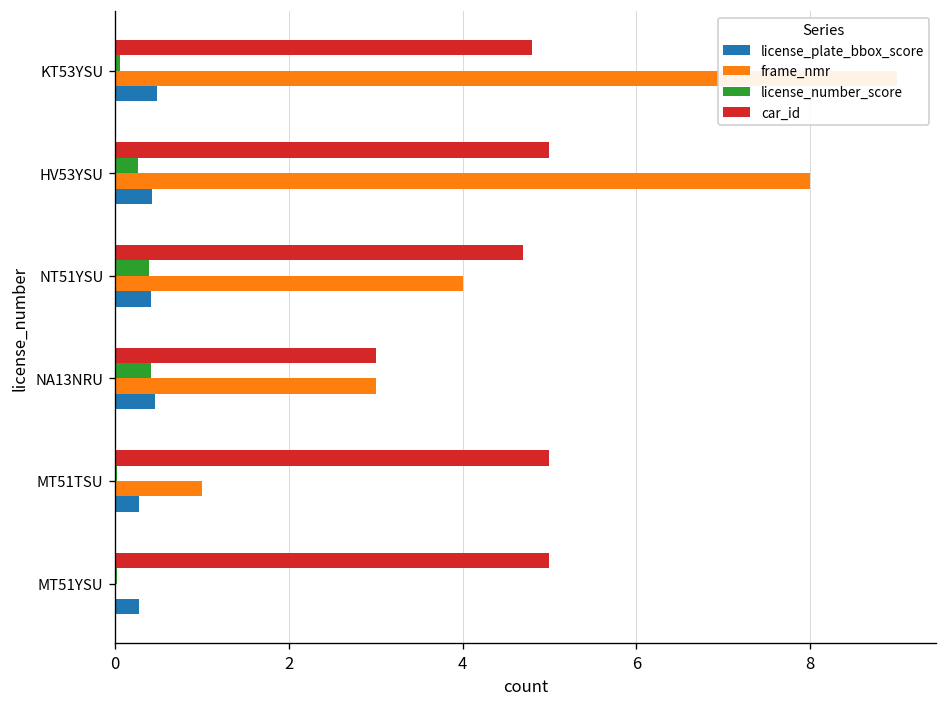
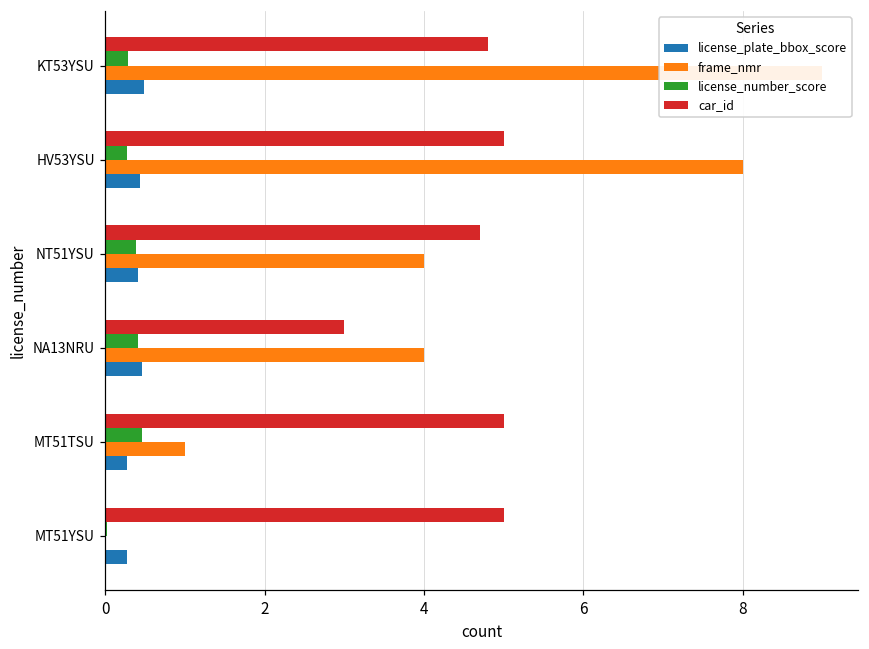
  {
    "license_plate_bbox_score": {
      "KT53YSU": 0.5,
      "HV53YSU": 0.4,
      "NT51YSU": 0.4,
      "NA13NRU": 0.5,
      "MT51TSU": 0.3,
      "MT51YSU": 0.3
    },
    "frame_nmr": {
      "HV53YSU": 8,
      "NT51YSU": 4,
-     "NA13NRU": 3,
+     "NA13NRU": 4,
      "MT51TSU": 1,
      "MT51YSU": 0
    },
    "license_number_score": {
-     "KT53YSU": 0.1,
+     "KT53YSU": 0.3,
      "HV53YSU": 0.3,
      "NT51YSU": 0.4,
      "NA13NRU": 0.4,
-     "MT51TSU": 0.0
+     "MT51TSU": 0.5
    },
    "car_id": {
      "KT53YSU": 4.8,
      "HV53YSU": 5.0,
      "NT51YSU": 4.7,
      "NA13NRU": 3.0,
      "MT51TSU": 5.0,
      "MT51YSU": 5.0
    }
  }
